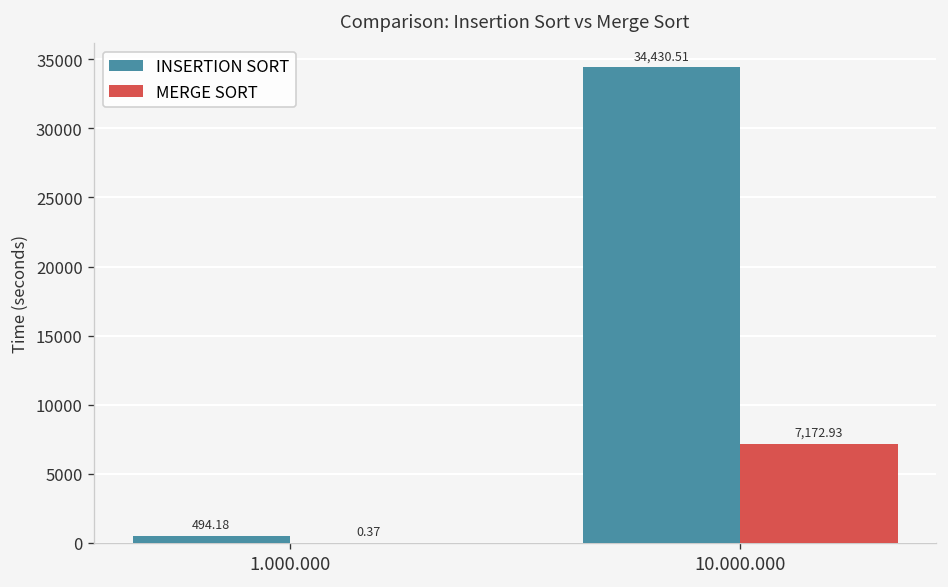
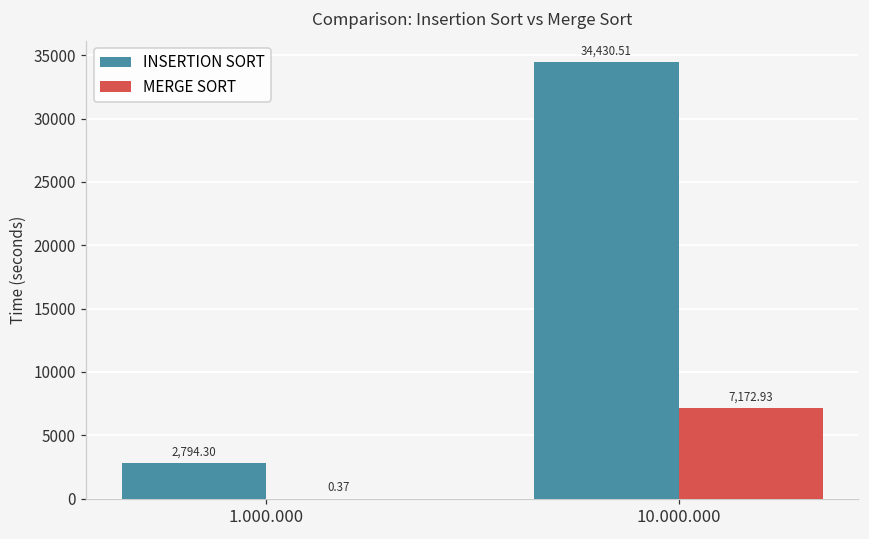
  {
    "INSERTION SORT": {
-     "1.000.000": "494.18",
+     "1.000.000": "2,794.30",
      "10.000.000": "34,430.51"
    },
    "MERGE SORT": {
      "1.000.000": "0.37",
      "10.000.000": "7,172.93"
    }
  }
